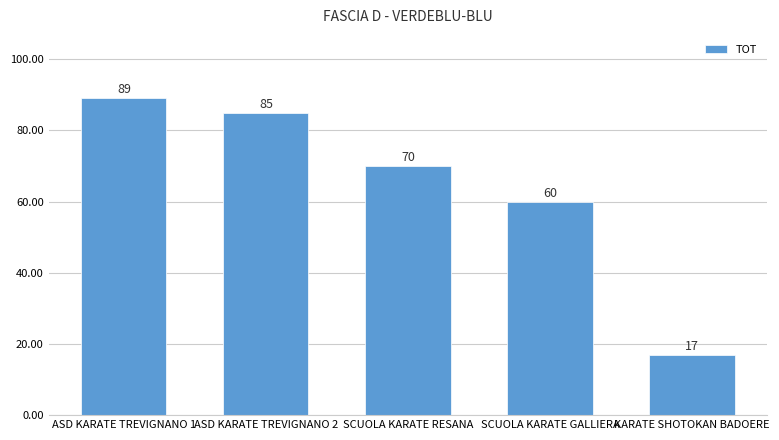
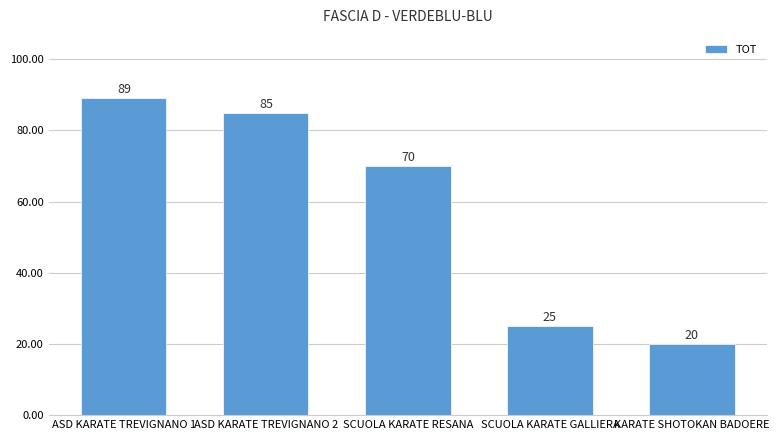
  {
    "ASD KARATE TREVIGNANO 1": 89,
    "ASD KARATE TREVIGNANO 2": 85,
    "SCUOLA KARATE RESANA": 70,
-   "SCUOLA KARATE GALLIERA": 60,
-   "KARATE SHOTOKAN BADOERE": 17
+   "SCUOLA KARATE GALLIERA": 25,
+   "KARATE SHOTOKAN BADOERE": 20
  }
